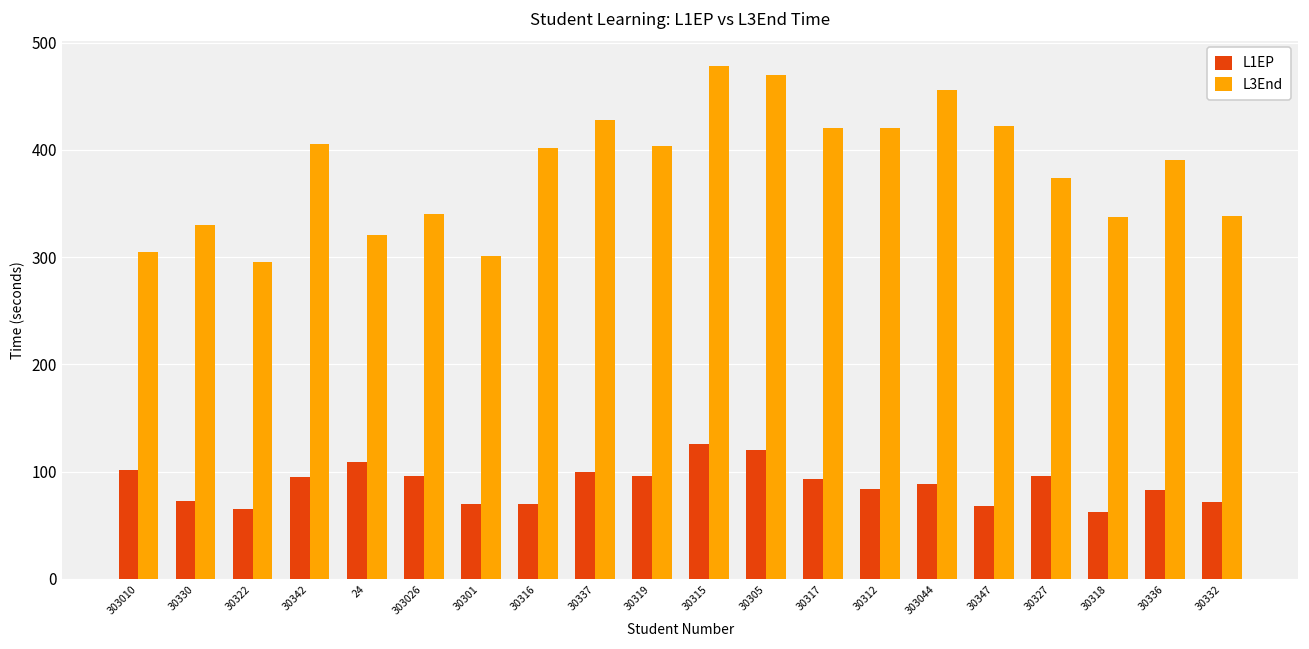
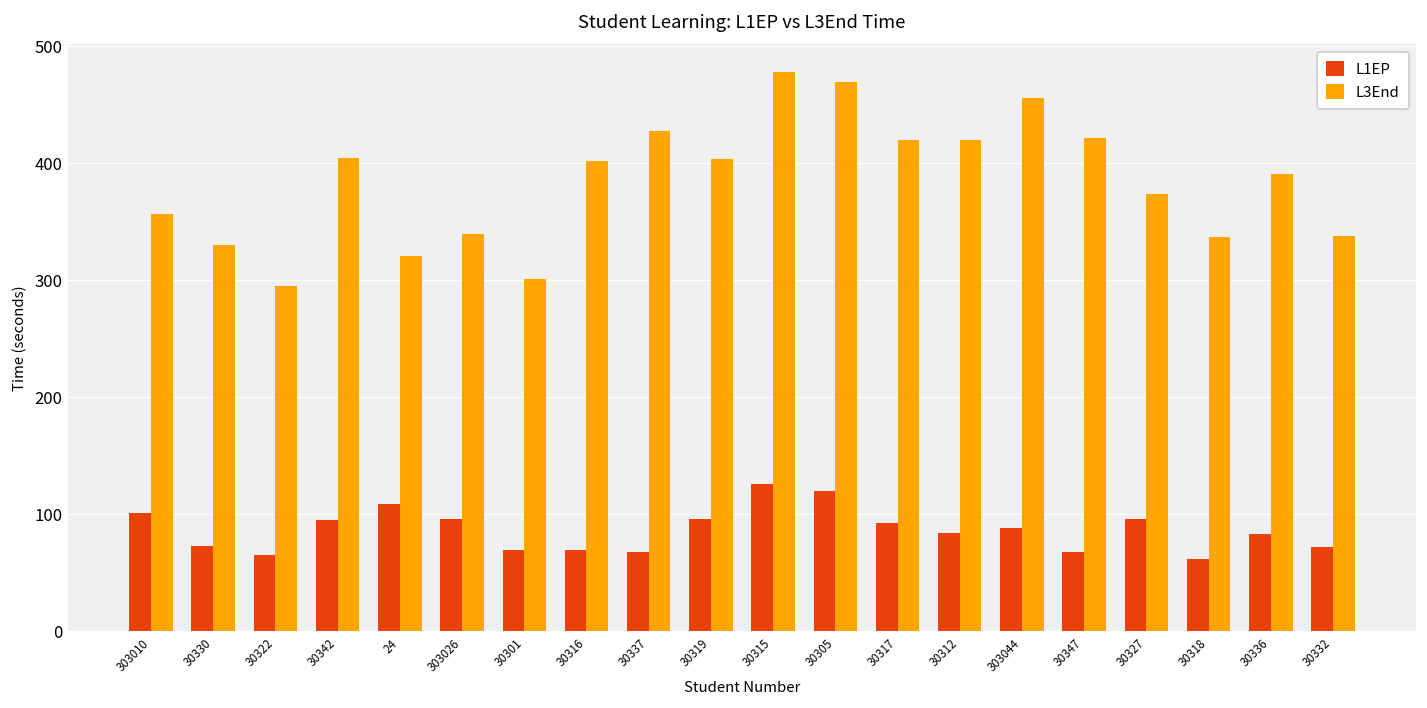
  {
    "L1EP": {
      "303010": 100,
      "30330": 70,
      "30322": 70,
      "30342": 100,
      "24": 110,
      "303026": 100,
      "30301": 70,
      "30316": 70,
-     "30337": 100,
+     "30337": 70,
      "30319": 100,
      "30315": 130,
      "30305": 120,
      "30317": 90,
      "30312": 80,
      "303044": 90,
      "30347": 70,
      "30327": 100,
      "30318": 60,
      "30336": 80,
      "30332": 70
    },
    "L3End": {
-     "303010": 310,
+     "303010": 360,
      "30330": 330,
      "30322": 300,
      "30342": 410,
      "24": 320,
      "303026": 340,
      "30301": 300,
      "30316": 400,
      "30337": 430,
      "30319": 400,
      "30315": 480,
      "30305": 470,
      "30317": 420,
      "30312": 420,
      "303044": 460,
      "30347": 420,
      "30327": 370,
      "30318": 340,
      "30336": 390,
      "30332": 340
    }
  }
